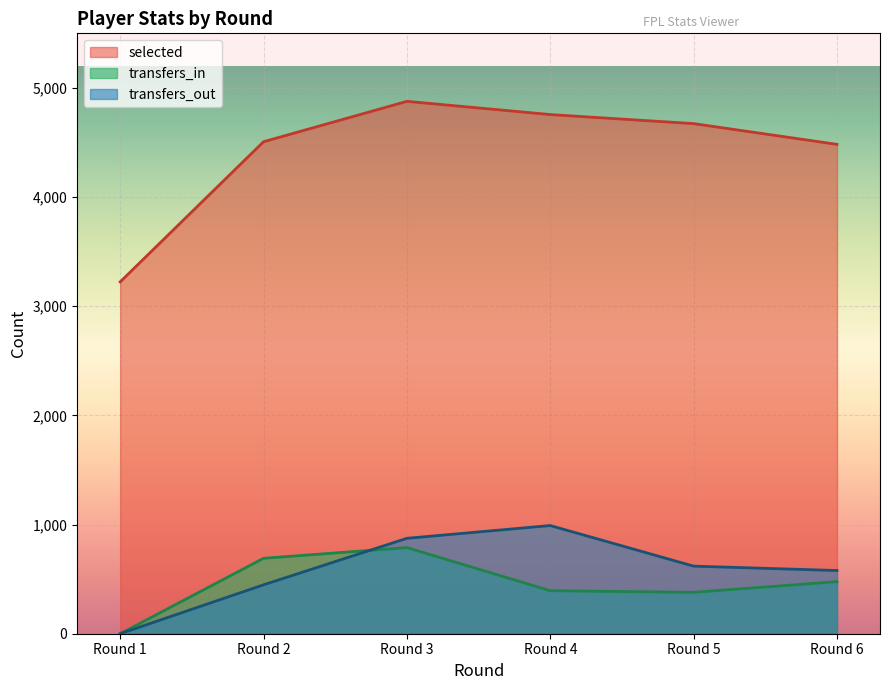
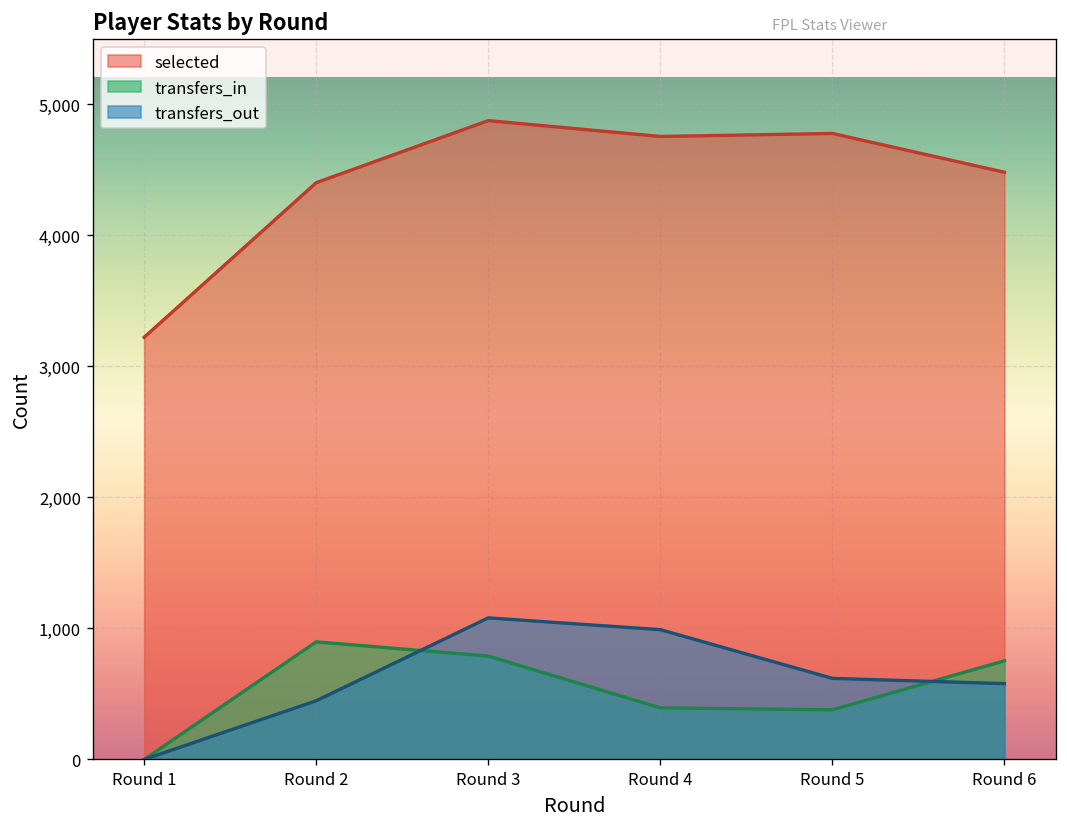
  {
    "selected": {
      "Round 1": "3,220",
-     "Round 2": "4,510",
+     "Round 2": "4,400",
      "Round 3": "4,880",
      "Round 4": "4,760",
-     "Round 5": "4,670",
+     "Round 5": "4,780",
      "Round 6": "4,480"
    },
    "transfers_in": {
-     "Round 2": "690",
+     "Round 2": "900",
      "Round 3": "790",
      "Round 4": "390",
      "Round 5": "380",
-     "Round 6": "480"
+     "Round 6": "750"
    },
    "transfers_out": {
      "Round 2": "450",
-     "Round 3": "870",
+     "Round 3": "1,080",
      "Round 4": "990",
      "Round 5": "620",
      "Round 6": "580"
    }
  }
